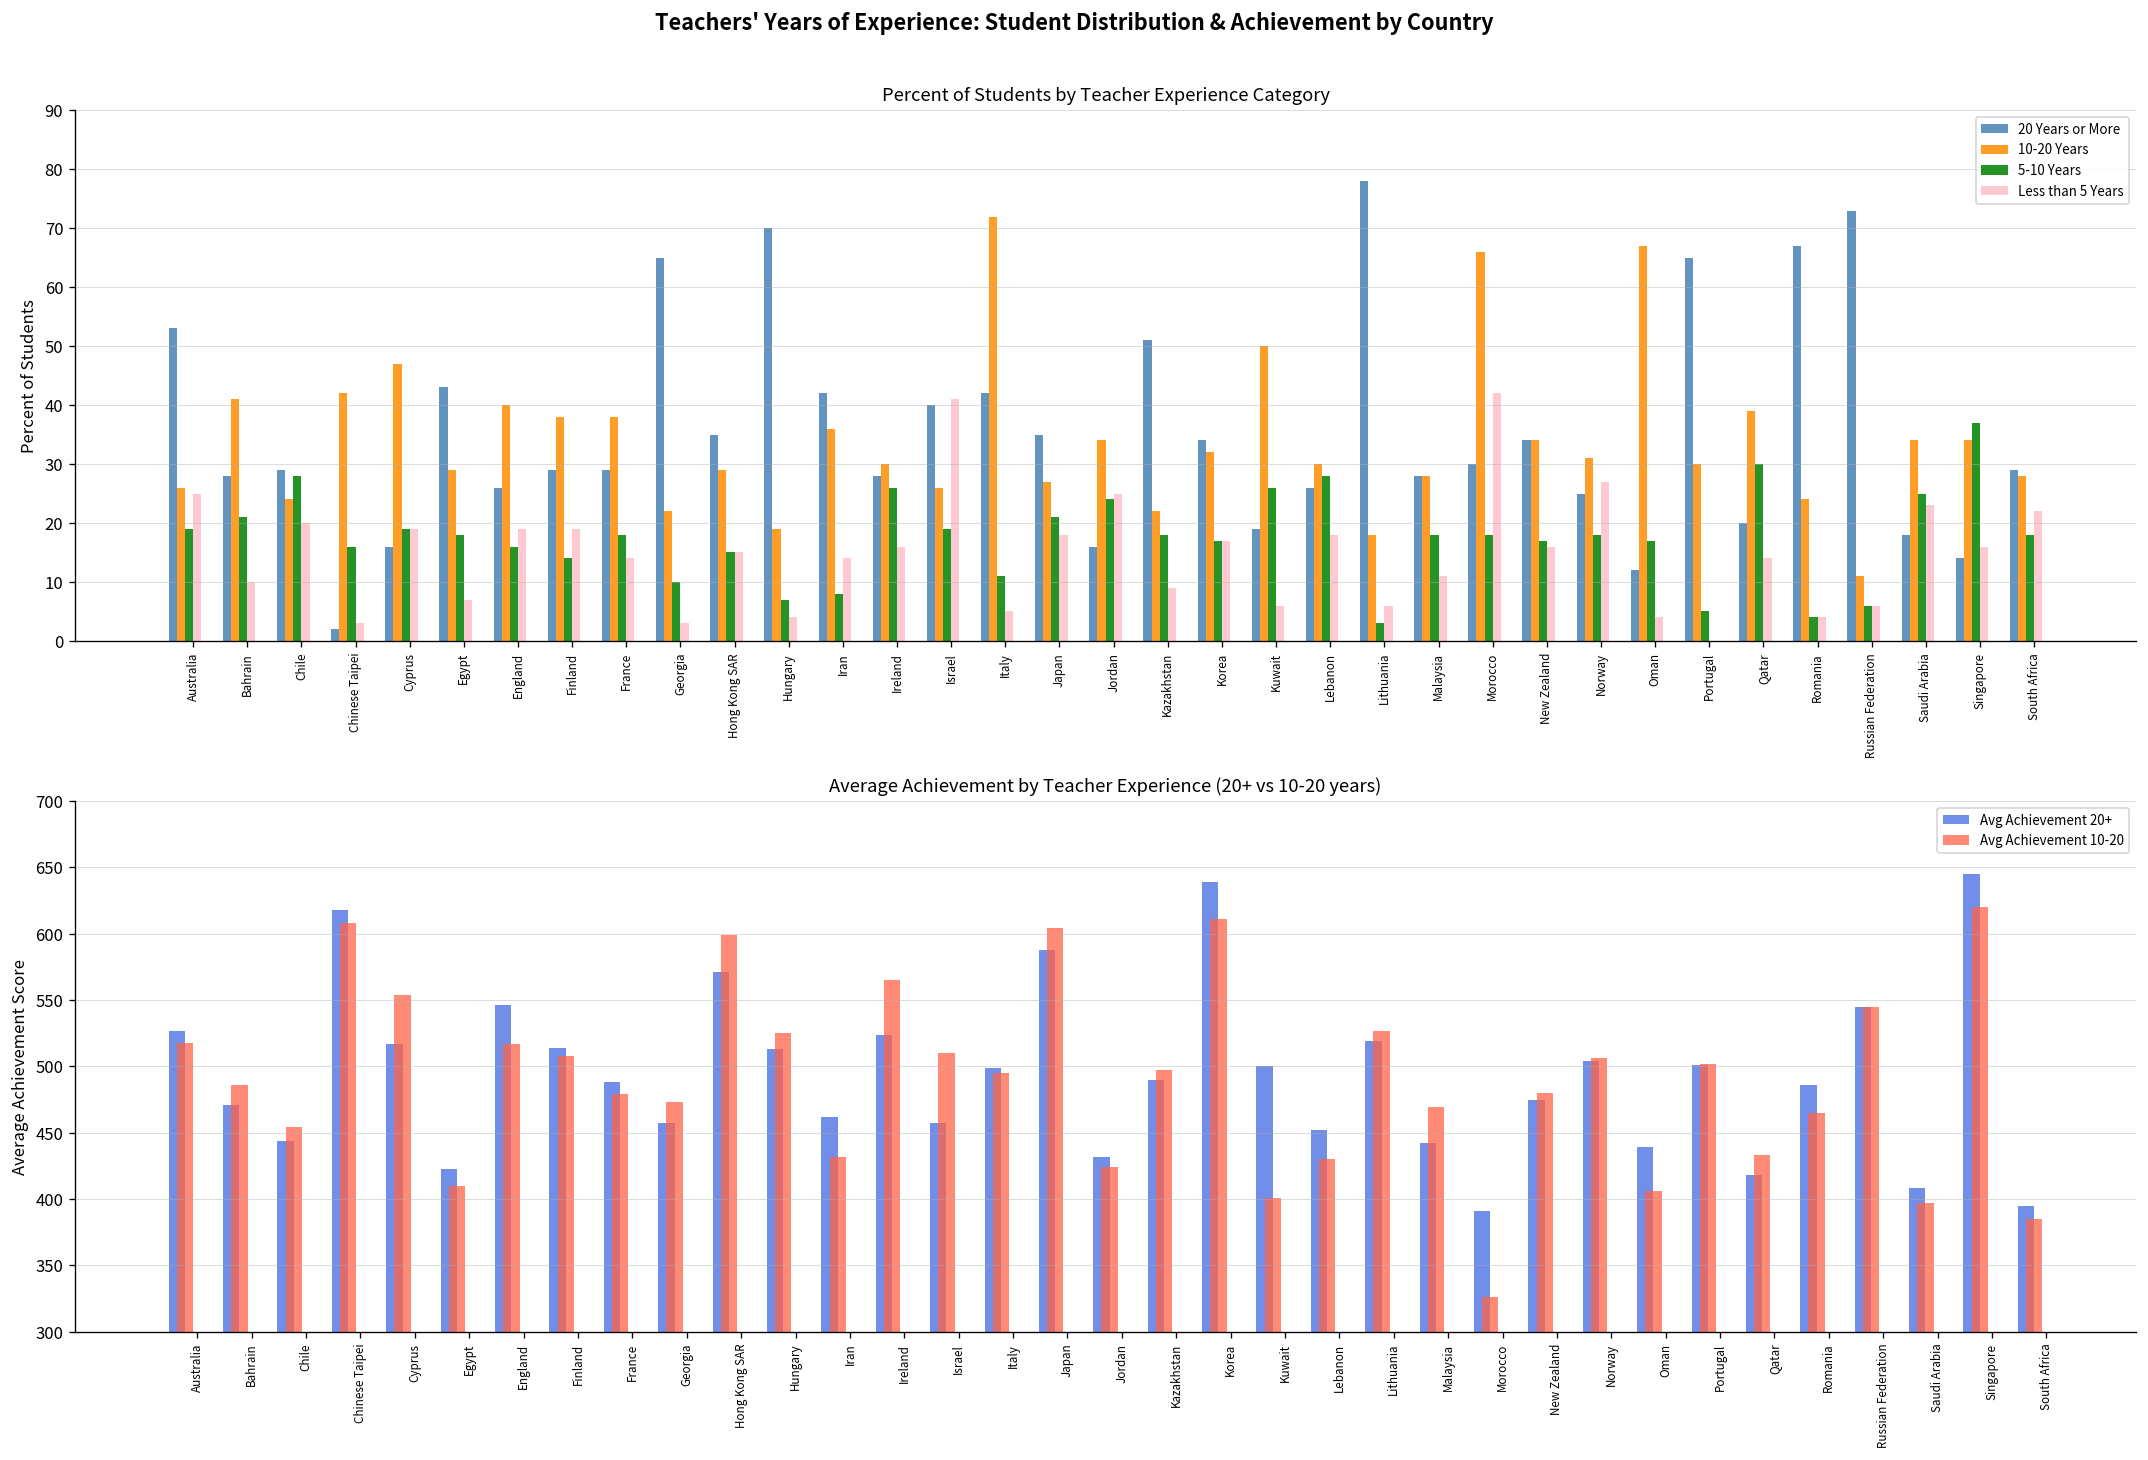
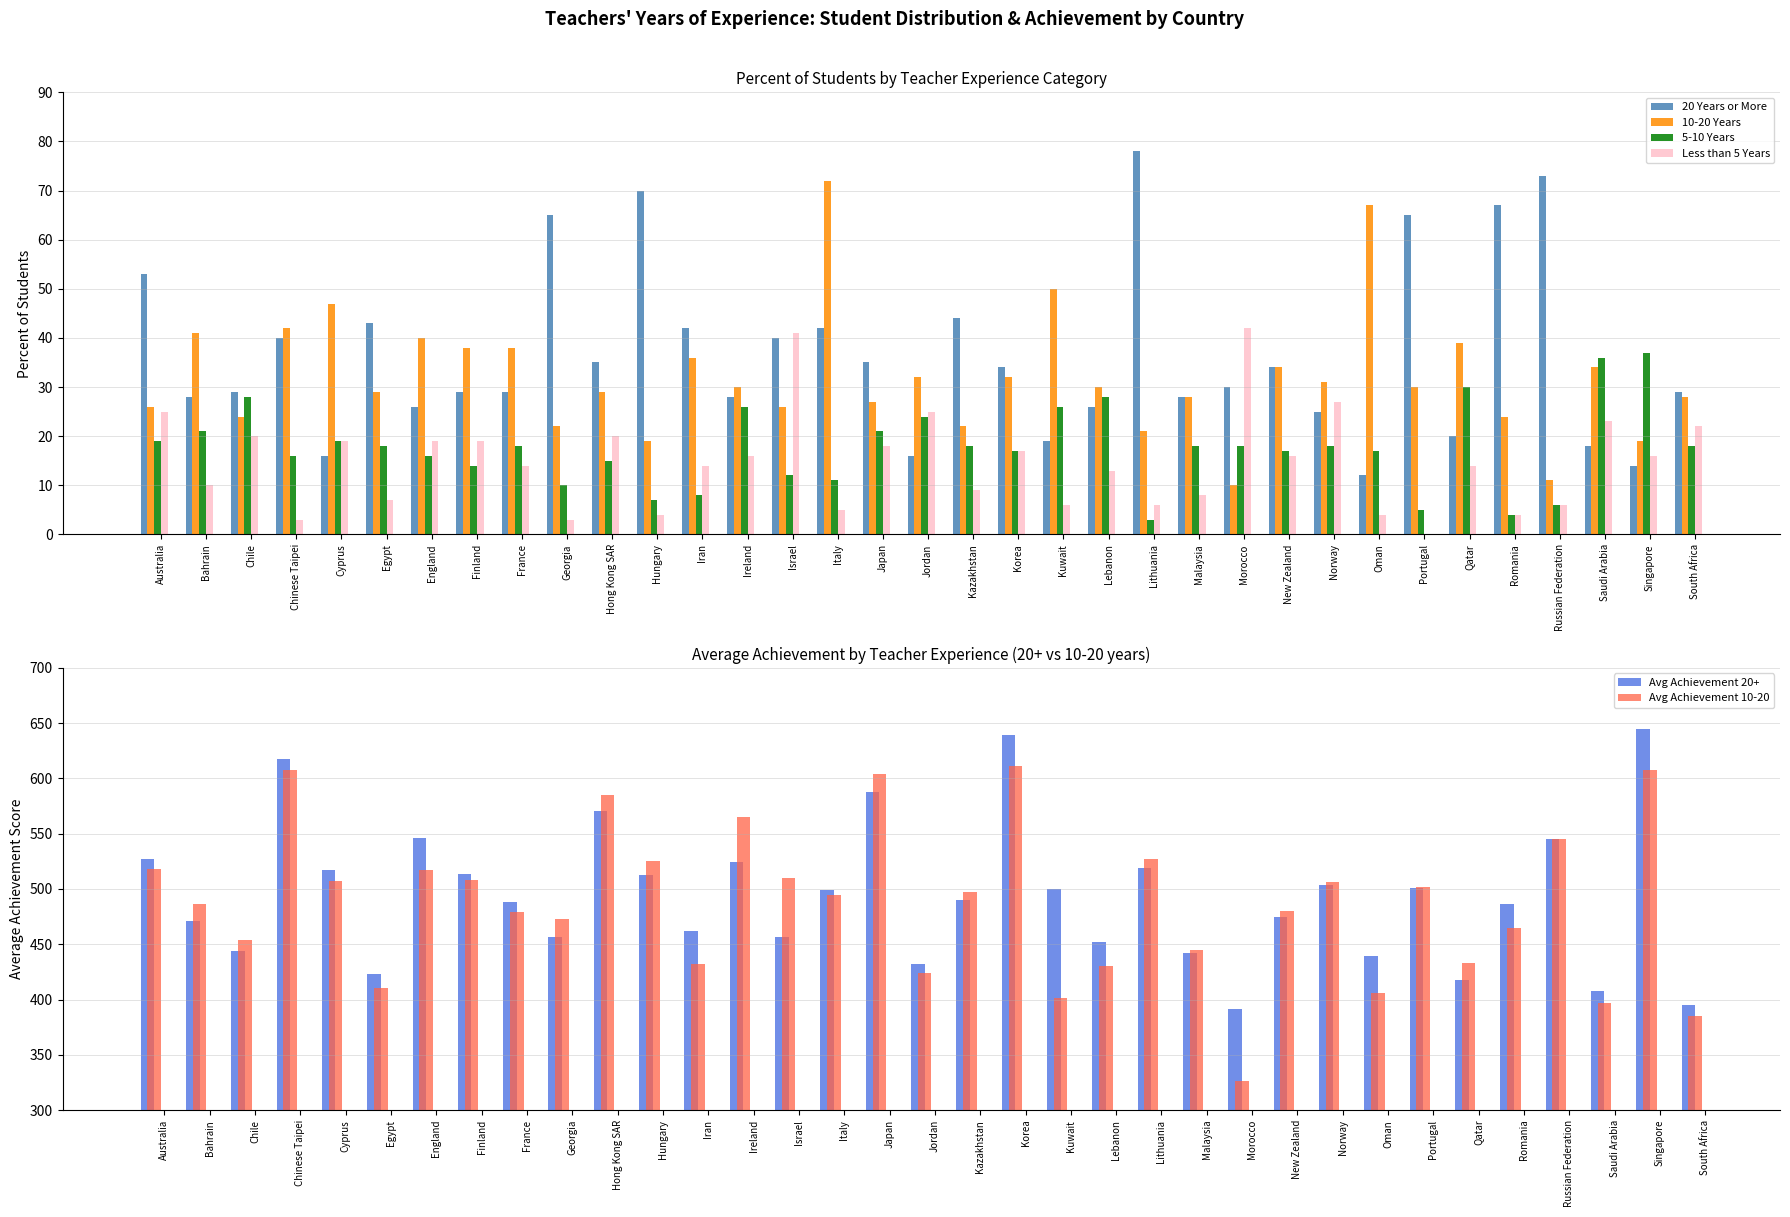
  {
    "Percent of Students by Teacher Experience Category": {
      "20 Years or More": {
        "Australia": 53,
        "Bahrain": 28,
        "Chile": 29,
-       "Chinese Taipei": 2,
+       "Chinese Taipei": 40,
        "Cyprus": 16,
        "Egypt": 43,
        "England": 26,
        "Finland": 29,
        "France": 29,
        "Georgia": 65,
        "Hong Kong SAR": 35,
        "Hungary": 70,
        "Iran": 42,
        "Ireland": 28,
        "Israel": 40,
        "Italy": 42,
        "Japan": 35,
        "Jordan": 16,
-       "Kazakhstan": 51,
+       "Kazakhstan": 44,
        "Korea": 34,
        "Kuwait": 19,
        "Lebanon": 26,
        "Lithuania": 78,
        "Malaysia": 28,
        "Morocco": 30,
        "New Zealand": 34,
        "Norway": 25,
        "Oman": 12,
        "Portugal": 65,
        "Qatar": 20,
        "Romania": 67,
        "Russian Federation": 73,
        "Saudi Arabia": 18,
        "Singapore": 14,
        "South Africa": 29
      },
      "10-20 Years": {
        "Australia": 26,
        "Bahrain": 41,
        "Chile": 24,
        "Chinese Taipei": 42,
        "Cyprus": 47,
        "Egypt": 29,
        "England": 40,
        "Finland": 38,
        "France": 38,
        "Georgia": 22,
        "Hong Kong SAR": 29,
        "Hungary": 19,
        "Iran": 36,
        "Ireland": 30,
        "Israel": 26,
        "Italy": 72,
        "Japan": 27,
-       "Jordan": 34,
+       "Jordan": 32,
        "Kazakhstan": 22,
        "Korea": 32,
        "Kuwait": 50,
        "Lebanon": 30,
-       "Lithuania": 18,
+       "Lithuania": 21,
        "Malaysia": 28,
-       "Morocco": 66,
+       "Morocco": 10,
        "New Zealand": 34,
        "Norway": 31,
        "Oman": 67,
        "Portugal": 30,
        "Qatar": 39,
        "Romania": 24,
        "Russian Federation": 11,
        "Saudi Arabia": 34,
-       "Singapore": 34,
+       "Singapore": 19,
        "South Africa": 28
      },
      "5-10 Years": {
        "Australia": 19,
        "Bahrain": 21,
        "Chile": 28,
        "Chinese Taipei": 16,
        "Cyprus": 19,
        "Egypt": 18,
        "England": 16,
        "Finland": 14,
        "France": 18,
        "Georgia": 10,
        "Hong Kong SAR": 15,
        "Hungary": 7,
        "Iran": 8,
        "Ireland": 26,
-       "Israel": 19,
+       "Israel": 12,
        "Italy": 11,
        "Japan": 21,
        "Jordan": 24,
        "Kazakhstan": 18,
        "Korea": 17,
        "Kuwait": 26,
        "Lebanon": 28,
        "Lithuania": 3,
        "Malaysia": 18,
        "Morocco": 18,
        "New Zealand": 17,
        "Norway": 18,
        "Oman": 17,
        "Portugal": 5,
        "Qatar": 30,
        "Romania": 4,
        "Russian Federation": 6,
-       "Saudi Arabia": 25,
+       "Saudi Arabia": 36,
        "Singapore": 37,
        "South Africa": 18
      },
      "Less than 5 Years": {
        "Australia": 25,
        "Bahrain": 10,
        "Chile": 20,
        "Chinese Taipei": 3,
        "Cyprus": 19,
        "Egypt": 7,
        "England": 19,
        "Finland": 19,
        "France": 14,
        "Georgia": 3,
-       "Hong Kong SAR": 15,
+       "Hong Kong SAR": 20,
        "Hungary": 4,
        "Iran": 14,
        "Ireland": 16,
        "Israel": 41,
        "Italy": 5,
        "Japan": 18,
        "Jordan": 25,
        "Kazakhstan": 9,
        "Korea": 17,
        "Kuwait": 6,
-       "Lebanon": 18,
+       "Lebanon": 13,
        "Lithuania": 6,
-       "Malaysia": 11,
+       "Malaysia": 8,
        "Morocco": 42,
        "New Zealand": 16,
        "Norway": 27,
        "Oman": 4,
        "Portugal": 0,
        "Qatar": 14,
        "Romania": 4,
        "Russian Federation": 6,
        "Saudi Arabia": 23,
        "Singapore": 16,
        "South Africa": 22
      }
    },
    "Average Achievement by Teacher Experience (20+ vs 10-20 years)": {
      "Avg Achievement 10-20": {
        "Australia": 518,
        "Bahrain": 486,
        "Chile": 454,
        "Chinese Taipei": 608,
-       "Cyprus": 554,
+       "Cyprus": 507,
        "Egypt": 410,
        "England": 517,
        "Finland": 508,
        "France": 479,
        "Georgia": 473,
-       "Hong Kong SAR": 599,
+       "Hong Kong SAR": 585,
        "Hungary": 525,
        "Iran": 432,
        "Ireland": 565,
        "Israel": 510,
        "Italy": 495,
        "Japan": 604,
        "Jordan": 424,
        "Kazakhstan": 497,
        "Korea": 611,
        "Kuwait": 401,
        "Lebanon": 430,
        "Lithuania": 527,
-       "Malaysia": 469,
+       "Malaysia": 445,
        "Morocco": 326,
        "New Zealand": 480,
        "Norway": 506,
        "Oman": 406,
        "Portugal": 502,
        "Qatar": 433,
        "Romania": 465,
        "Russian Federation": 545,
        "Saudi Arabia": 397,
-       "Singapore": 620,
+       "Singapore": 608,
        "South Africa": 385
      }
    }
  }
